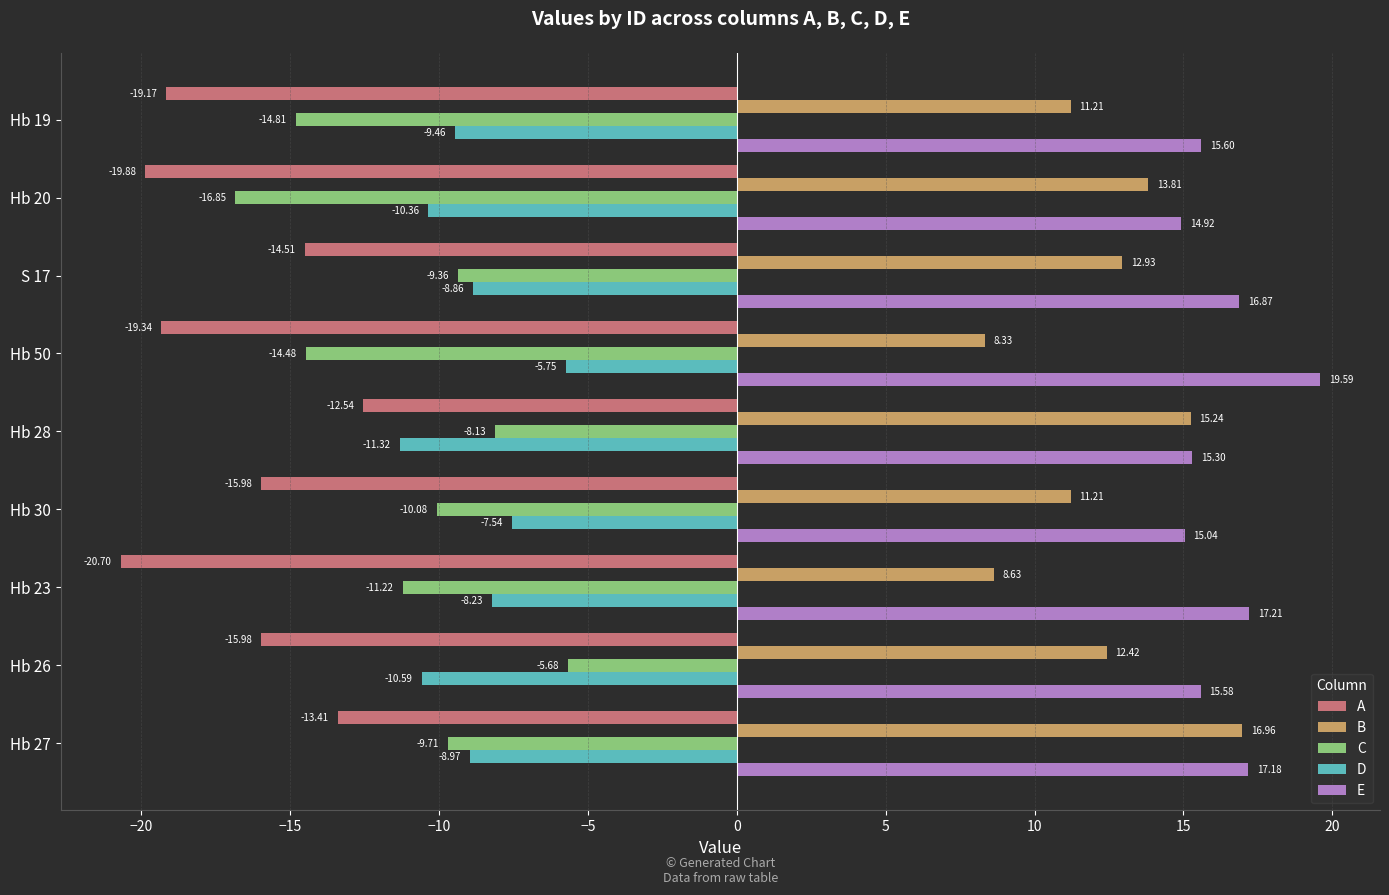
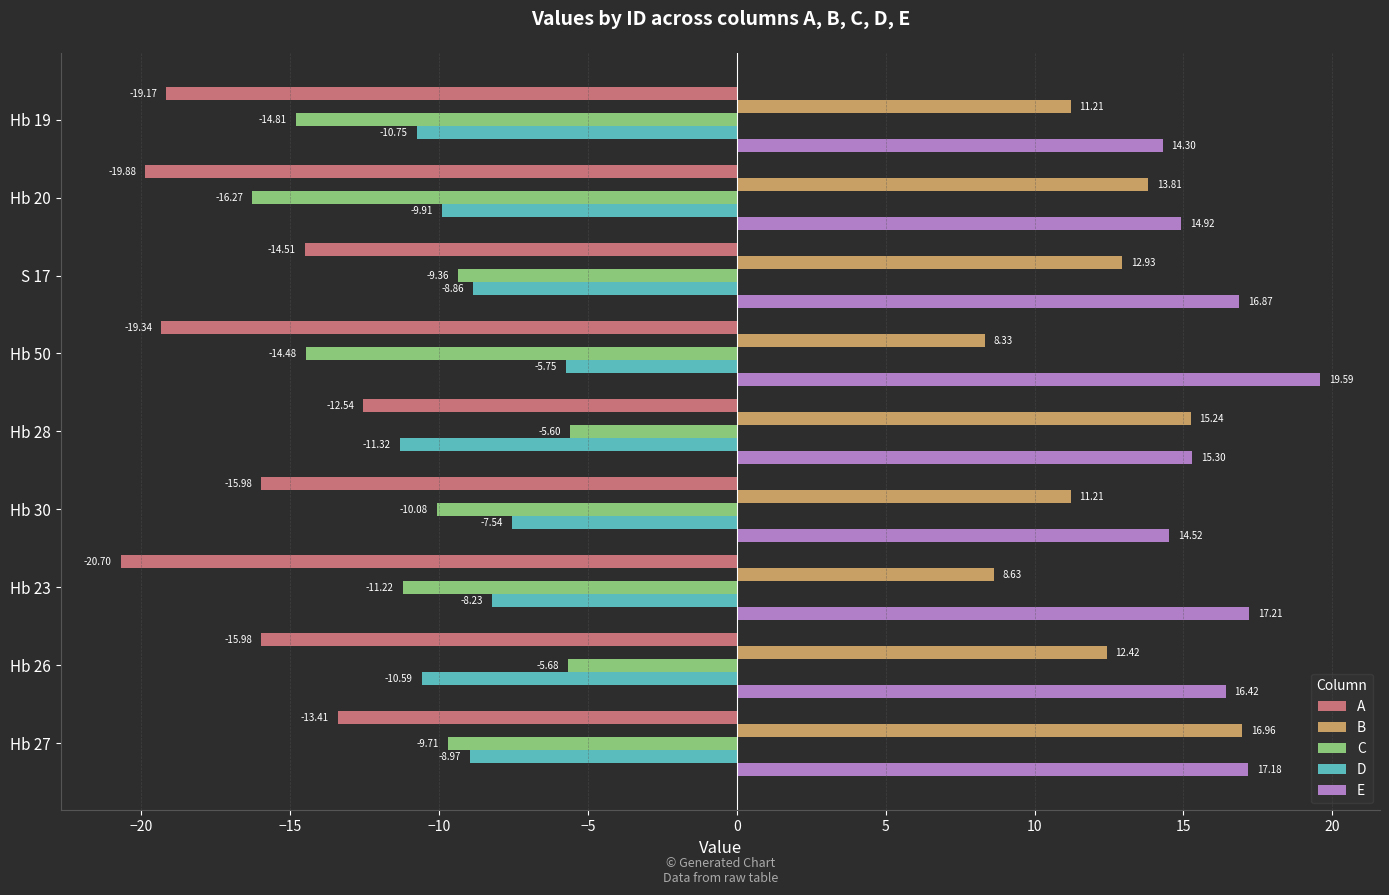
  {
    "C": {
      "Hb 19": -14.81,
-     "Hb 20": -16.85,
+     "Hb 20": -16.27,
      "S 17": -9.36,
      "Hb 50": -14.48,
-     "Hb 28": -8.13,
+     "Hb 28": -5.60,
      "Hb 30": -10.08,
      "Hb 23": -11.22,
      "Hb 26": -5.68,
      "Hb 27": -9.71
    },
    "D": {
-     "Hb 19": -9.46,
-     "Hb 20": -10.36,
+     "Hb 19": -10.75,
+     "Hb 20": -9.91,
      "S 17": -8.86,
      "Hb 50": -5.75,
      "Hb 28": -11.32,
      "Hb 30": -7.54,
      "Hb 23": -8.23,
      "Hb 26": -10.59,
      "Hb 27": -8.97
    },
    "E": {
-     "Hb 19": 15.60,
+     "Hb 19": 14.30,
      "Hb 20": 14.92,
      "S 17": 16.87,
      "Hb 50": 19.59,
      "Hb 28": 15.30,
-     "Hb 30": 15.04,
+     "Hb 30": 14.52,
      "Hb 23": 17.21,
-     "Hb 26": 15.58,
+     "Hb 26": 16.42,
      "Hb 27": 17.18
    }
  }
